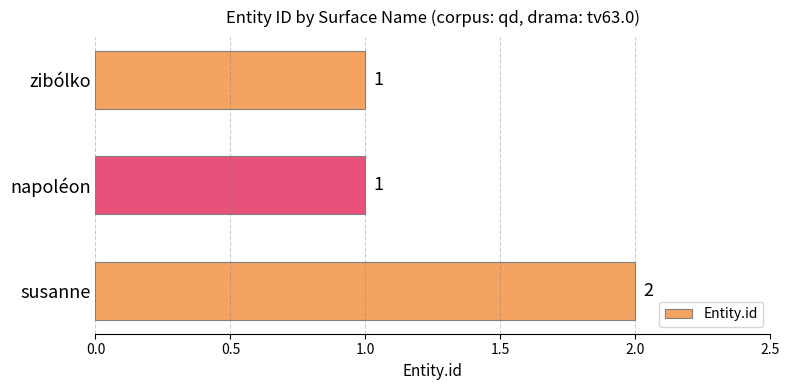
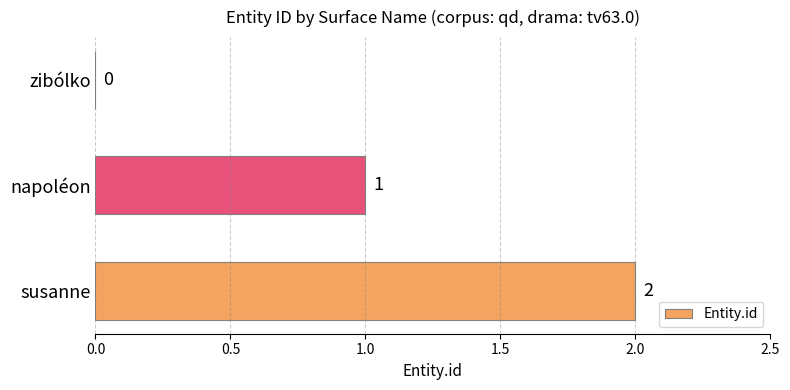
  {
-   "zibólko": 1,
+   "zibólko": 0,
    "napoléon": 1,
    "susanne": 2
  }
